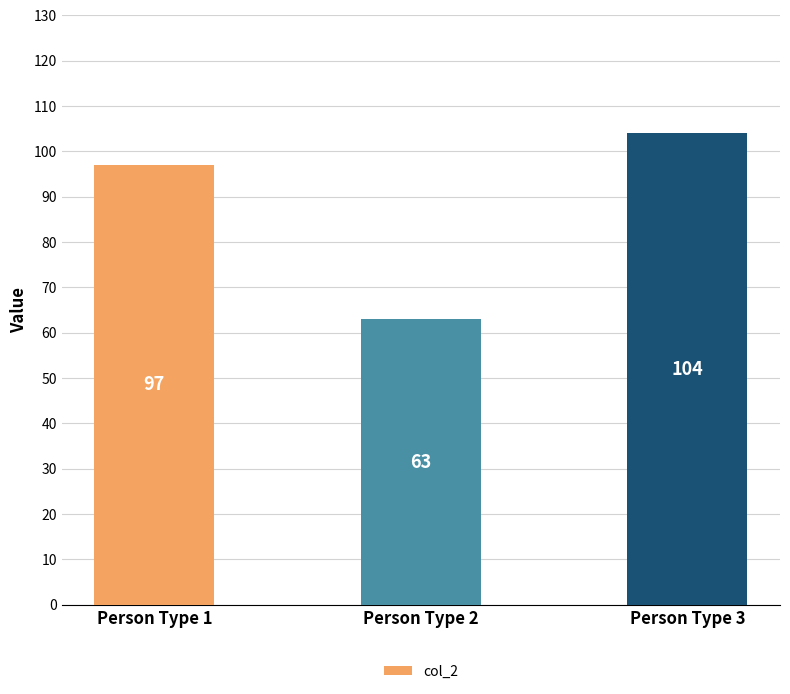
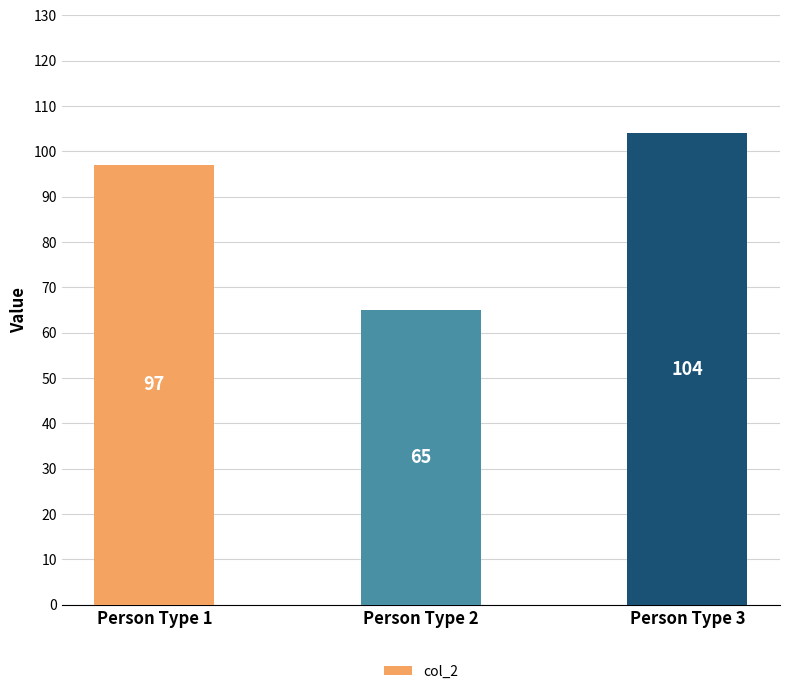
  {
    "Person Type 1": 97,
-   "Person Type 2": 63,
+   "Person Type 2": 65,
    "Person Type 3": 104
  }
